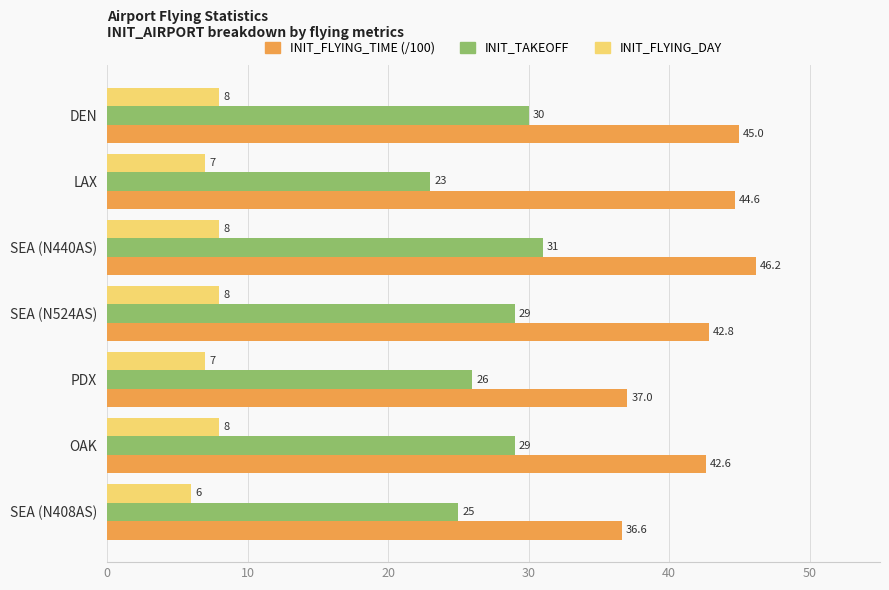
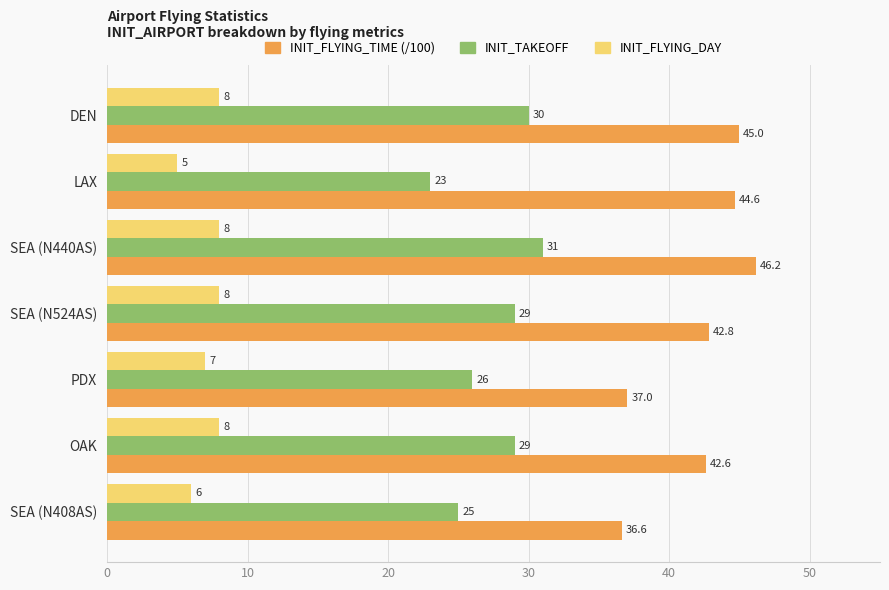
  {
    "INIT_FLYING_TIME (/100)": {
      "DEN": 45.0,
      "LAX": 44.6,
      "SEA (N440AS)": 46.2,
      "SEA (N524AS)": 42.8,
      "PDX": 37.0,
      "OAK": 42.6,
      "SEA (N408AS)": 36.6
    },
    "INIT_TAKEOFF": {
      "DEN": 30,
      "LAX": 23,
      "SEA (N440AS)": 31,
      "SEA (N524AS)": 29,
      "PDX": 26,
      "OAK": 29,
      "SEA (N408AS)": 25
    },
    "INIT_FLYING_DAY": {
      "DEN": 8,
-     "LAX": 7,
+     "LAX": 5,
      "SEA (N440AS)": 8,
      "SEA (N524AS)": 8,
      "PDX": 7,
      "OAK": 8,
      "SEA (N408AS)": 6
    }
  }
